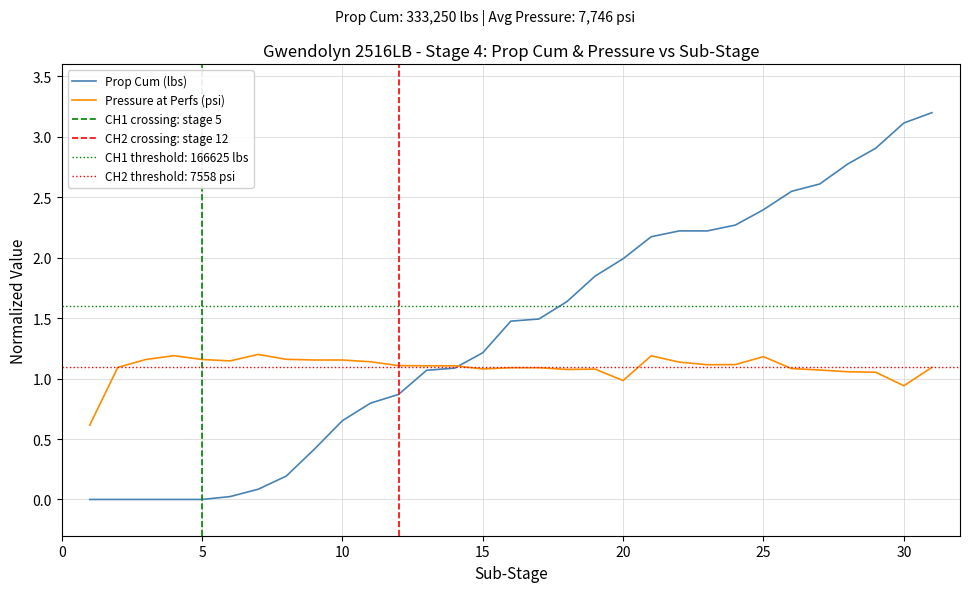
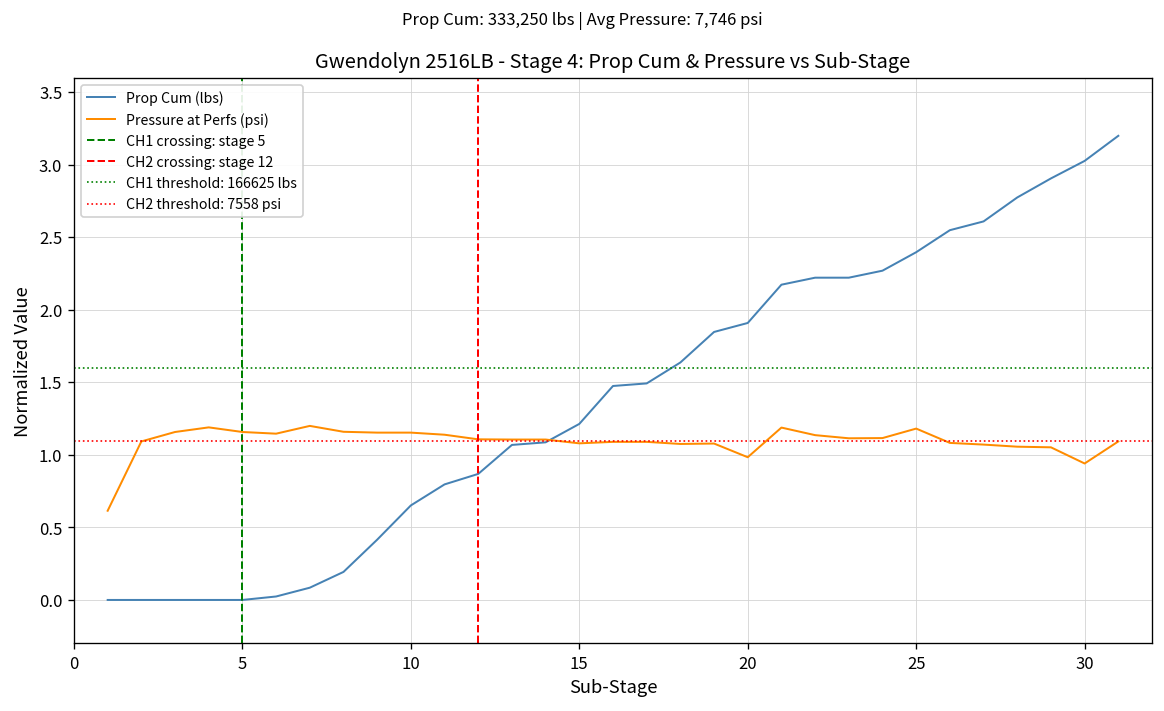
  {
    "Prop Cum (lbs)": {
      "5": 0.00,
      "10": 0.65,
      "15": 1.21,
-     "20": 1.99,
+     "20": 1.91,
      "25": 2.40,
-     "30": 3.11
+     "30": 3.03
    },
    "Pressure at Perfs (psi)": {
      "5": 1.16,
      "10": 1.15,
      "15": 1.08,
      "20": 0.98,
      "25": 1.18,
      "30": 0.94
    }
  }
